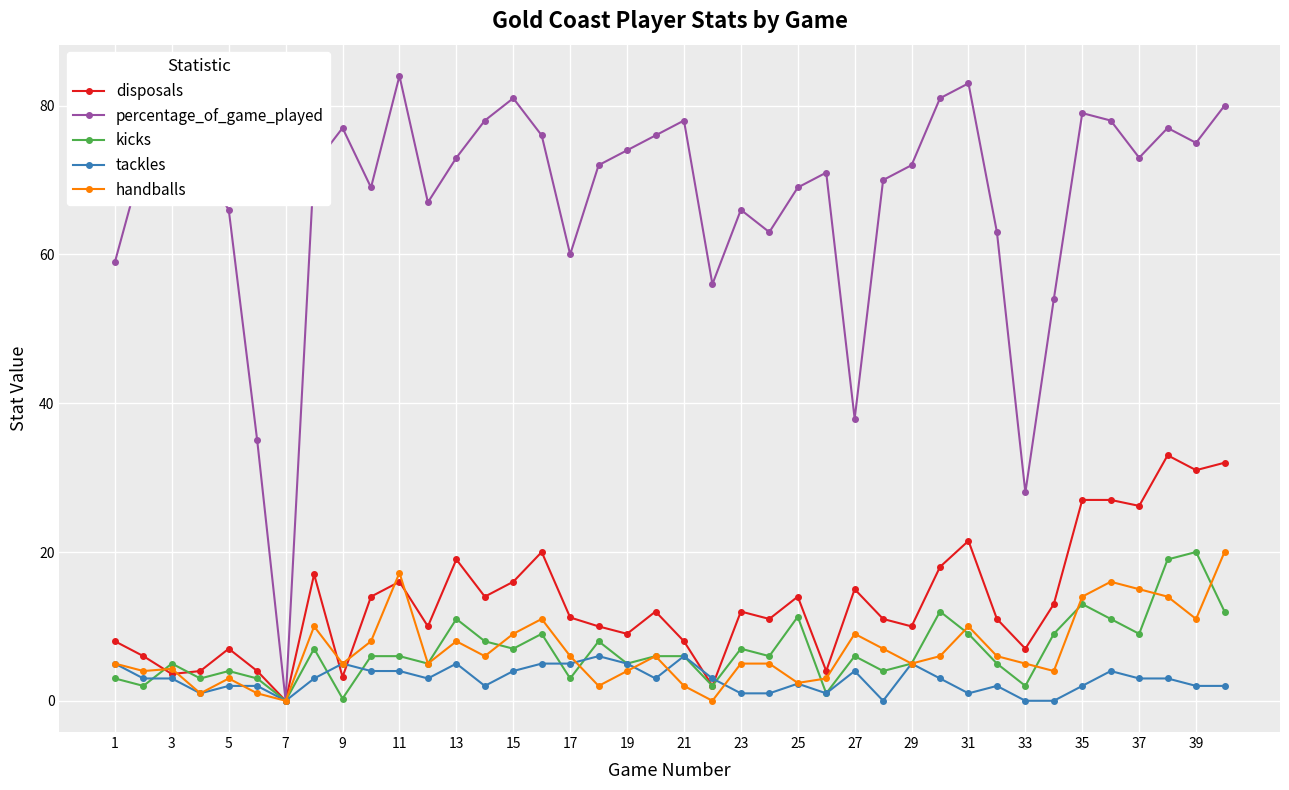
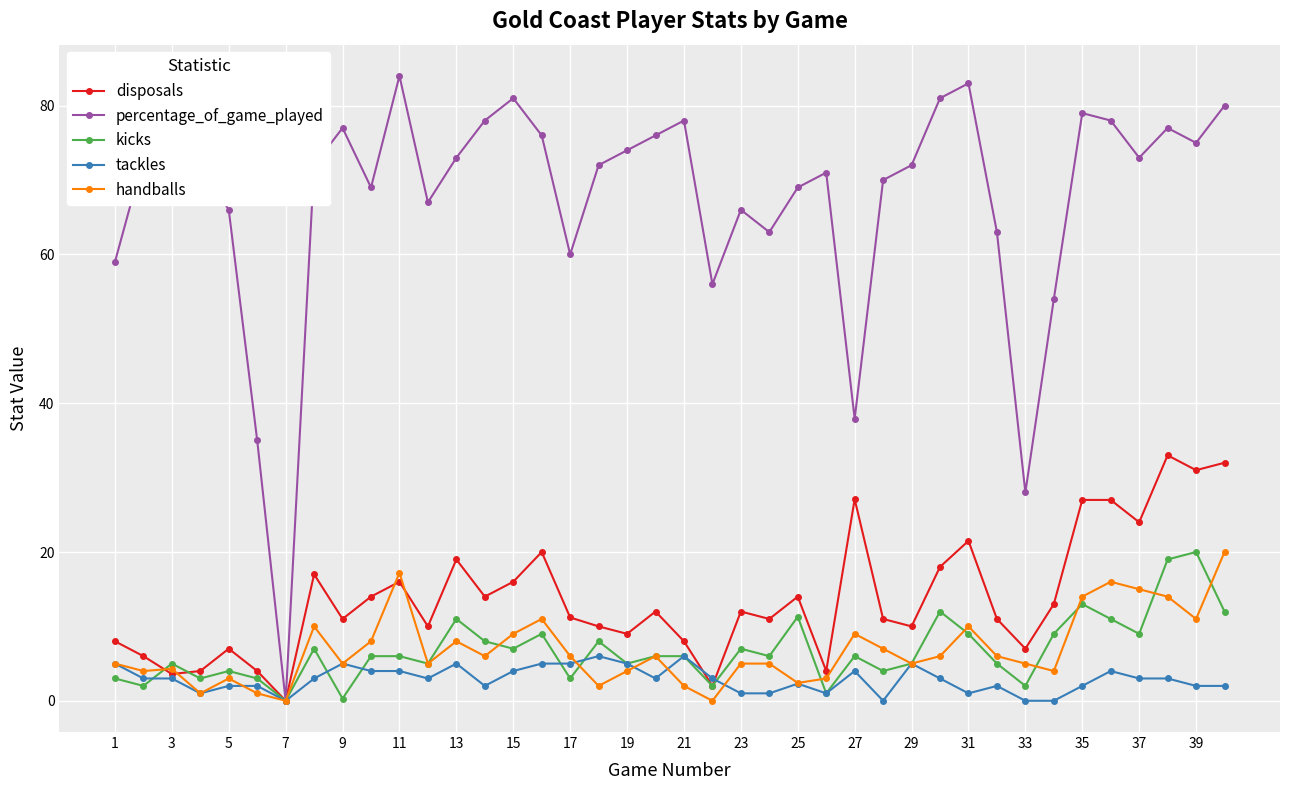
  {
    "disposals": {
      "1": 8,
      "3": 4,
      "5": 7,
-     "9": 3,
+     "9": 11,
      "11": 16,
      "13": 19,
      "15": 16,
      "17": 11,
      "19": 9,
      "21": 8,
      "23": 12,
      "25": 14,
-     "27": 15,
+     "27": 27,
      "29": 10,
      "31": 22,
      "33": 7,
      "35": 27,
-     "37": 26,
+     "37": 24,
      "39": 31
    },
    "percentage_of_game_played": {
      "1": 59,
      "5": 66,
      "9": 77,
      "11": 84,
      "13": 73,
      "15": 81,
      "17": 60,
      "19": 74,
      "21": 78,
      "23": 66,
      "25": 69,
      "27": 38,
      "29": 72,
      "31": 83,
      "33": 28,
      "35": 79,
      "37": 73,
      "39": 75
    },
    "kicks": {
      "1": 3,
      "3": 5,
      "5": 4,
      "9": 0,
      "11": 6,
      "13": 11,
      "15": 7,
      "17": 3,
      "23": 7,
      "25": 11,
      "27": 6,
      "31": 9,
      "33": 2,
      "35": 13,
      "37": 9,
      "39": 20
    },
    "tackles": {
      "3": 3,
      "5": 2,
      "11": 4,
      "13": 5,
      "15": 4,
      "17": 5,
      "23": 1,
      "27": 4,
      "31": 1,
      "33": 0,
      "35": 2,
      "37": 3,
      "39": 2
    },
    "handballs": {
      "3": 4,
      "5": 3,
      "11": 17,
      "13": 8,
      "15": 9,
      "17": 6,
      "19": 4,
      "21": 2,
      "23": 5,
      "27": 9,
      "31": 10,
      "33": 5,
      "35": 14,
      "37": 15,
      "39": 11
    }
  }
